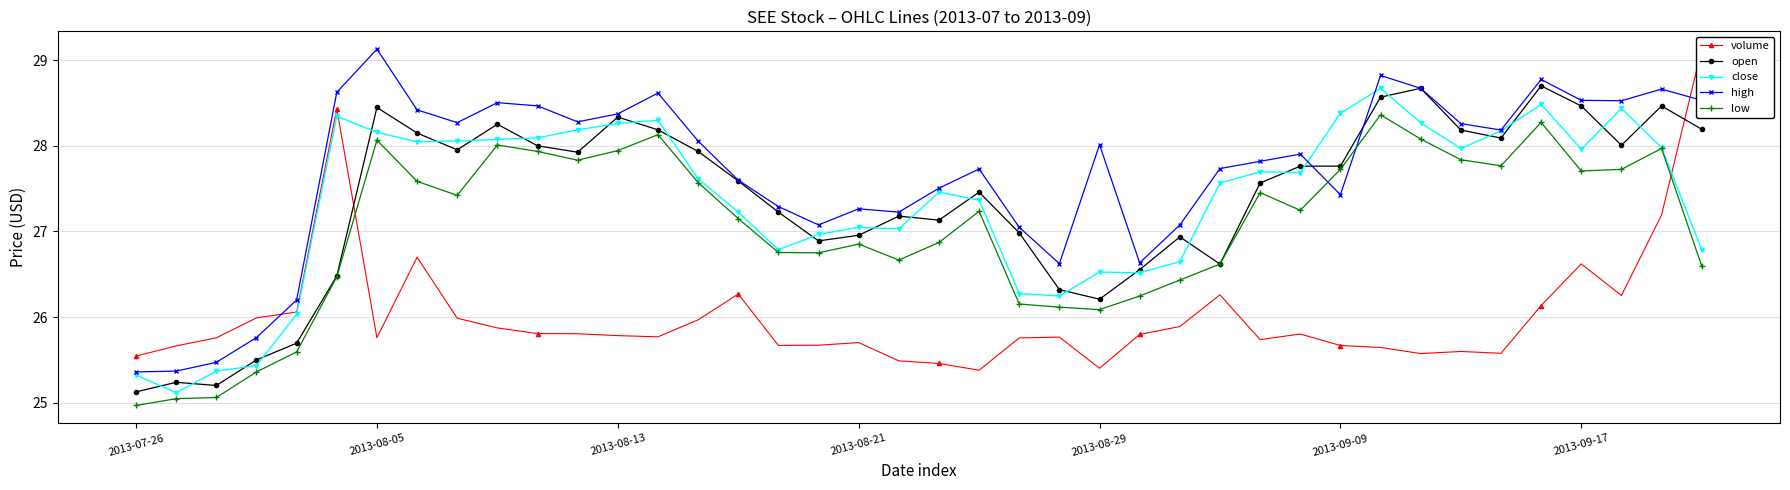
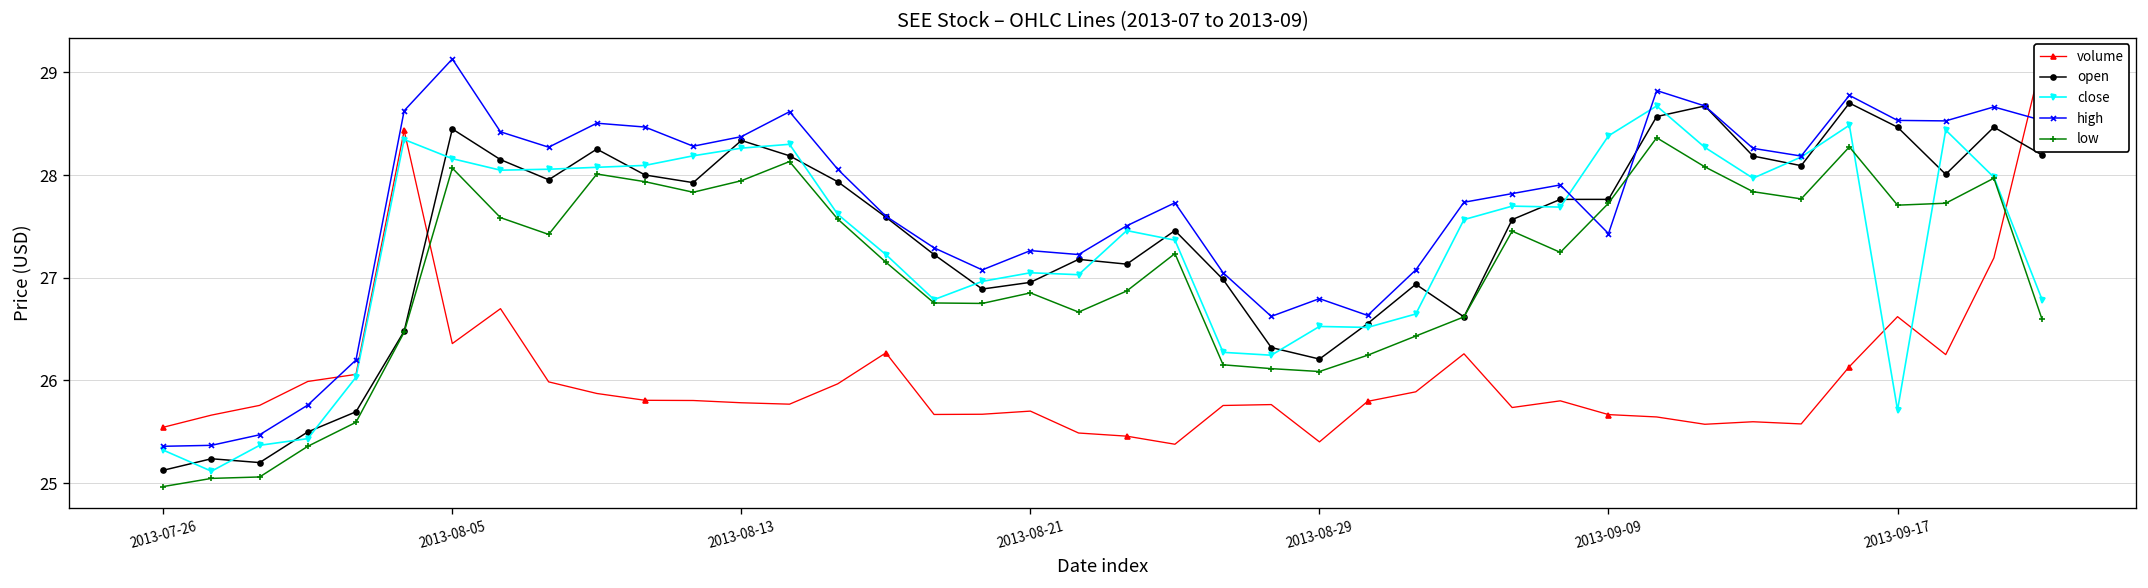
  {
    "volume": {
      "2013-07-26": 25.5,
-     "2013-08-05": 25.8,
+     "2013-08-05": 26.4,
      "2013-08-13": 25.8,
      "2013-08-21": 25.7,
      "2013-08-29": 25.4,
      "2013-09-09": 25.7,
      "2013-09-17": 26.6
    },
    "open": {
      "2013-07-26": 25.1,
      "2013-08-05": 28.4,
      "2013-08-13": 28.3,
      "2013-08-21": 27.0,
      "2013-08-29": 26.2,
      "2013-09-09": 27.8,
      "2013-09-17": 28.5
    },
    "close": {
      "2013-07-26": 25.3,
      "2013-08-05": 28.2,
      "2013-08-13": 28.3,
      "2013-08-21": 27.0,
      "2013-08-29": 26.5,
      "2013-09-09": 28.4,
-     "2013-09-17": 28.0
+     "2013-09-17": 25.7
    },
    "high": {
      "2013-07-26": 25.4,
      "2013-08-05": 29.1,
      "2013-08-13": 28.4,
      "2013-08-21": 27.3,
-     "2013-08-29": 28.0,
+     "2013-08-29": 26.8,
      "2013-09-09": 27.4,
      "2013-09-17": 28.5
    },
    "low": {
      "2013-07-26": 25.0,
      "2013-08-05": 28.1,
      "2013-08-13": 27.9,
      "2013-08-21": 26.9,
      "2013-08-29": 26.1,
      "2013-09-09": 27.7,
      "2013-09-17": 27.7
    }
  }
